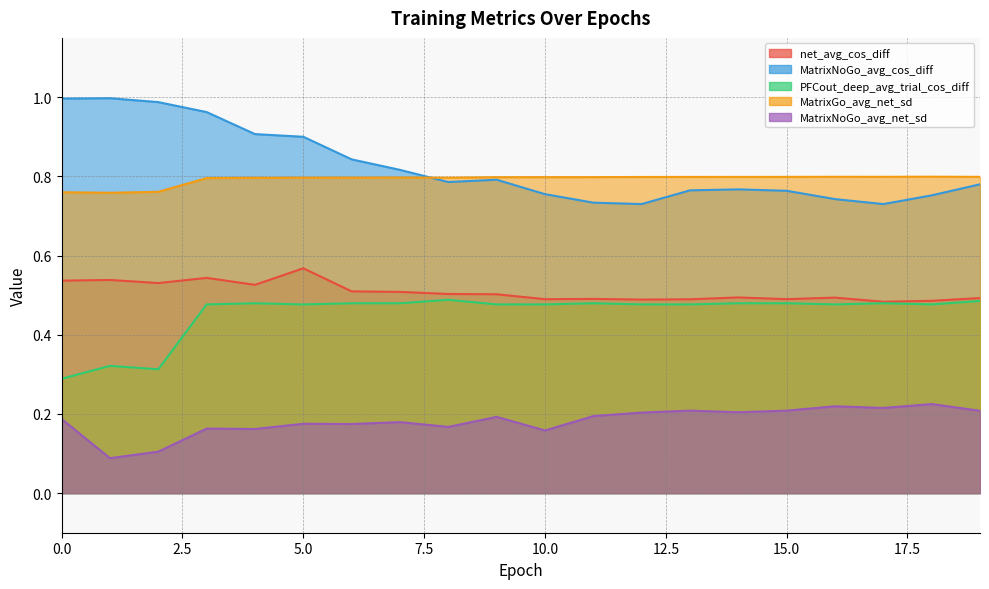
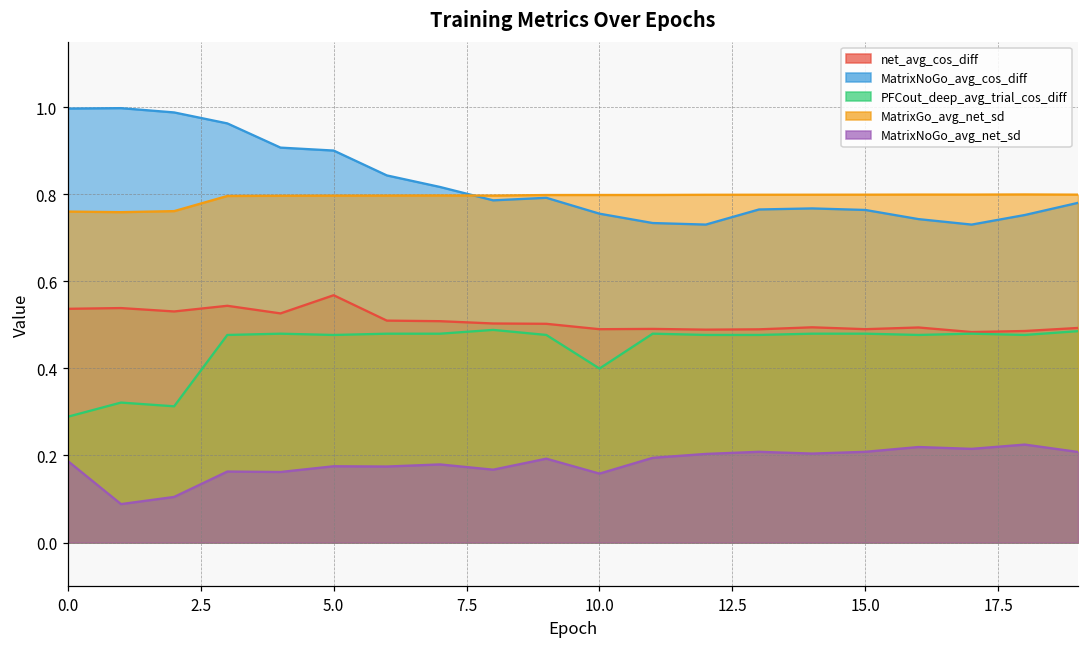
  {
    "net_avg_cos_diff": {
      "0.0": 0.54,
      "5.0": 0.57,
      "10.0": 0.49,
      "15.0": 0.49
    },
    "MatrixNoGo_avg_cos_diff": {
      "0.0": 1.00,
      "5.0": 0.90,
      "10.0": 0.76,
      "15.0": 0.76
    },
    "PFCout_deep_avg_trial_cos_diff": {
      "0.0": 0.29,
      "5.0": 0.48,
-     "10.0": 0.48,
+     "10.0": 0.40,
      "15.0": 0.48
    },
    "MatrixGo_avg_net_sd": {
      "0.0": 0.76,
      "5.0": 0.80,
      "10.0": 0.80,
      "15.0": 0.80
    },
    "MatrixNoGo_avg_net_sd": {
      "0.0": 0.19,
      "5.0": 0.18,
      "10.0": 0.16,
      "15.0": 0.21
    }
  }
